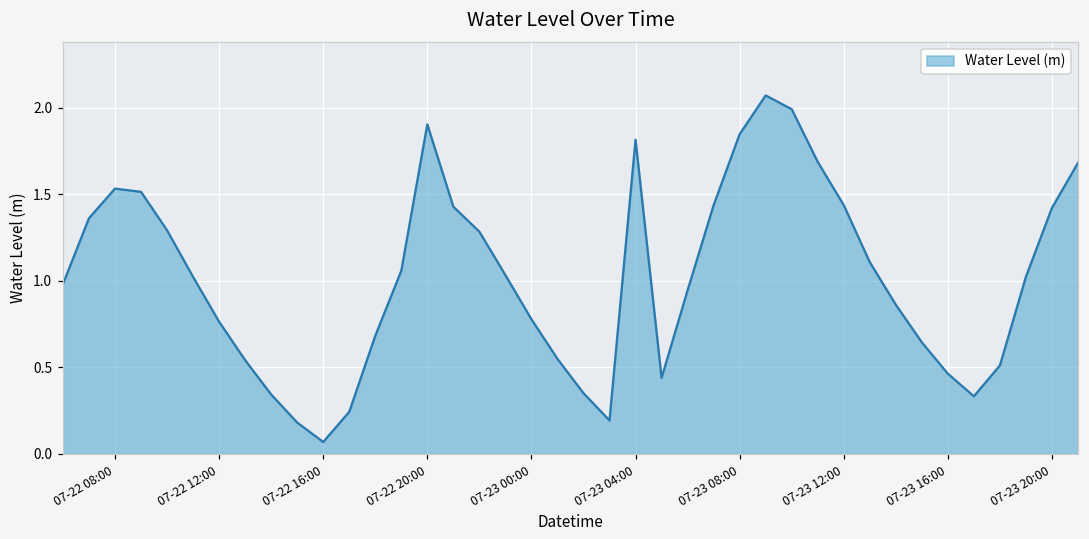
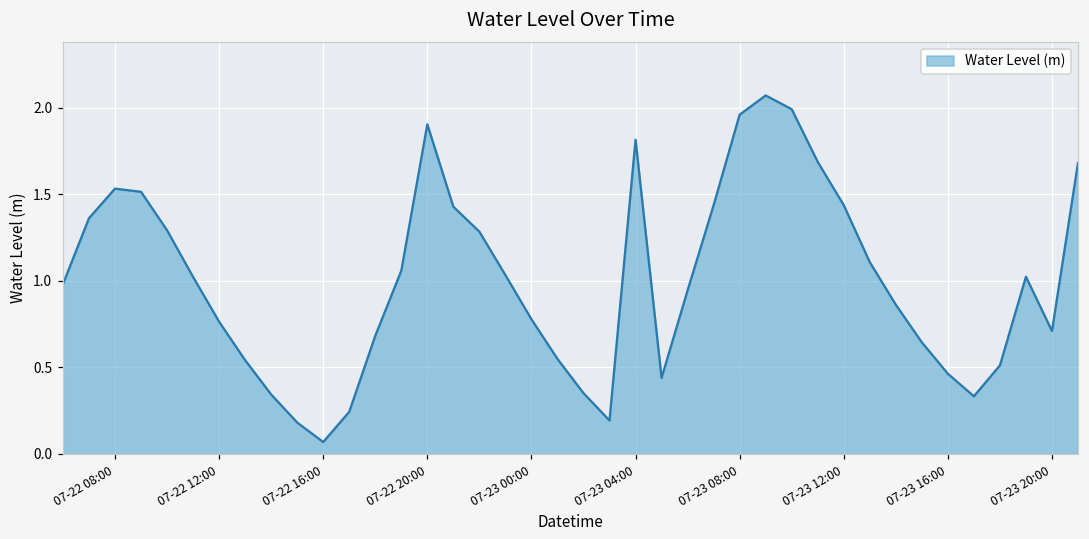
  {
    "07-22 08:00": 1.53,
    "07-22 12:00": 0.76,
    "07-22 16:00": 0.07,
    "07-22 20:00": 1.91,
    "07-23 00:00": 0.78,
    "07-23 04:00": 1.82,
-   "07-23 08:00": 1.85,
+   "07-23 08:00": 1.96,
    "07-23 12:00": 1.44,
    "07-23 16:00": 0.46,
-   "07-23 20:00": 1.42
+   "07-23 20:00": 0.71
  }
